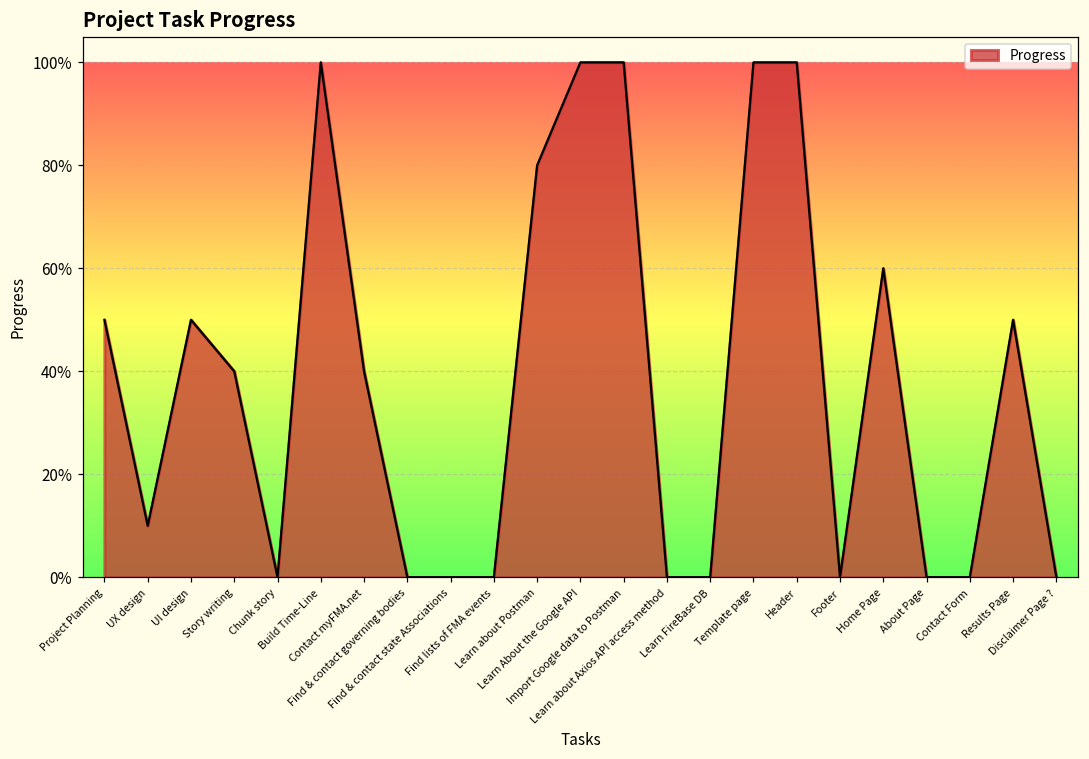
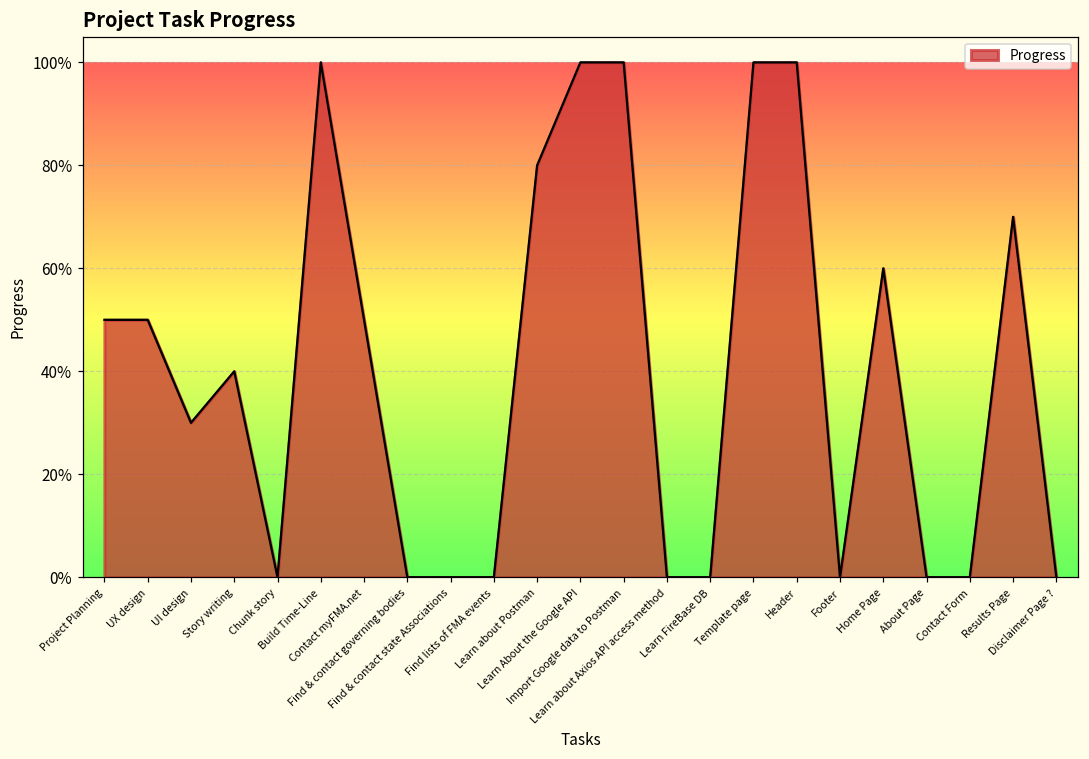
  {
    "Project Planning": "50%",
-   "UX design": "10%",
-   "UI design": "50%",
+   "UX design": "50%",
+   "UI design": "30%",
    "Story writing": "40%",
    "Chunk story": "0%",
    "Build Time-Line": "100%",
-   "Contact myFMA.net": "40%",
+   "Contact myFMA.net": "50%",
    "Find & contact governing bodies": "0%",
    "Find & contact state Associations": "0%",
    "Find lists of FMA events": "0%",
    "Learn about Postman": "80%",
    "Learn About the Google API": "100%",
    "Import Google data to Postman": "100%",
    "Learn about Axios API access method": "0%",
    "Learn FireBase DB": "0%",
    "Template page": "100%",
    "Header": "100%",
    "Footer": "0%",
    "Home Page": "60%",
    "About Page": "0%",
    "Contact Form": "0%",
-   "Results Page": "50%",
+   "Results Page": "70%",
    "Disclaimer Page ?": "0%"
  }
